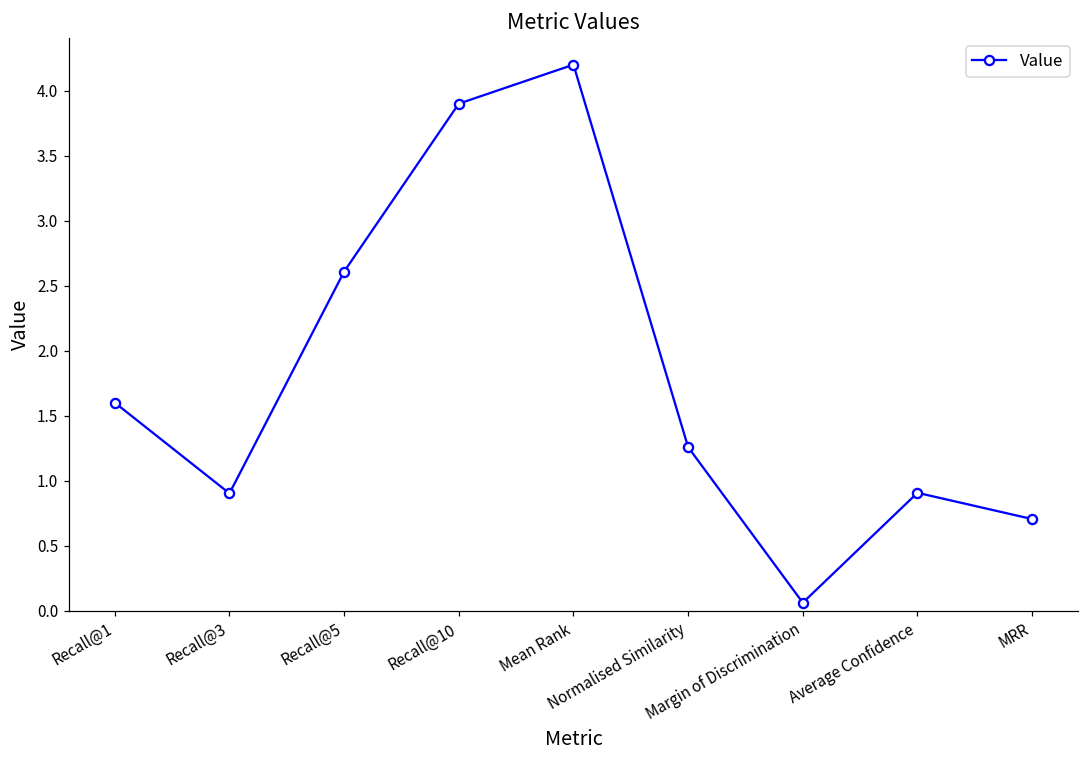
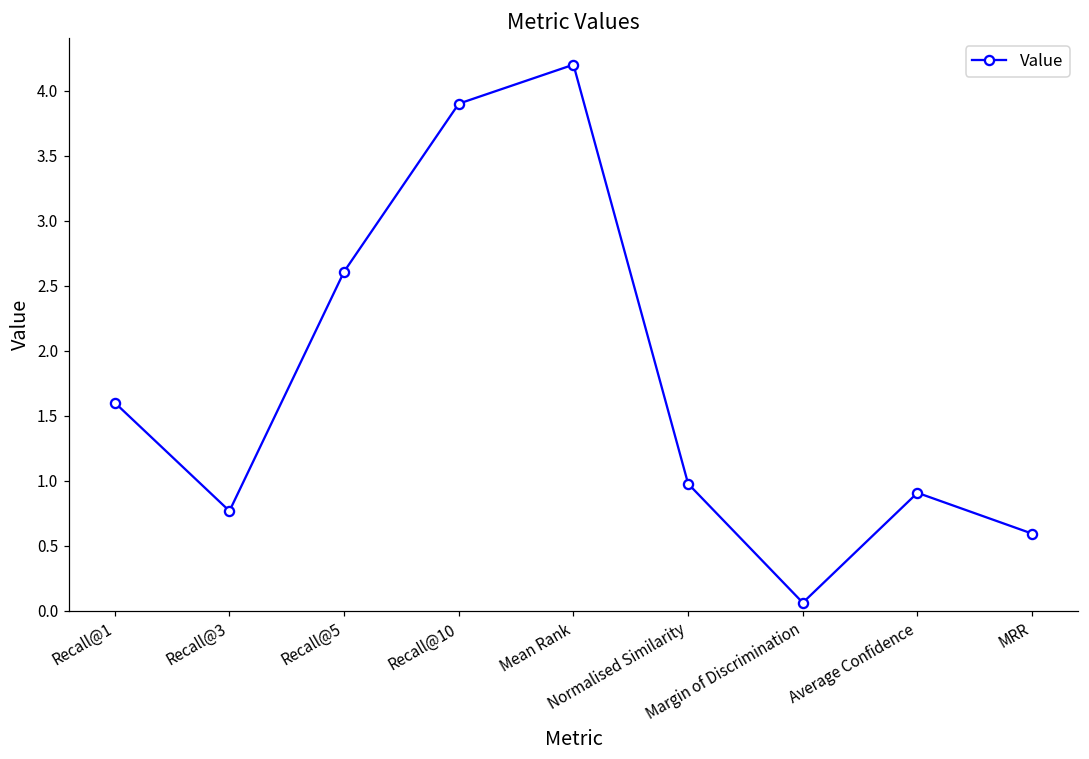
  {
    "Recall@1": 1.60,
-   "Recall@3": 0.90,
+   "Recall@3": 0.77,
    "Recall@5": 2.61,
    "Recall@10": 3.90,
    "Mean Rank": 4.20,
-   "Normalised Similarity": 1.26,
+   "Normalised Similarity": 0.98,
    "Margin of Discrimination": 0.06,
    "Average Confidence": 0.91,
-   "MRR": 0.70
+   "MRR": 0.59
  }
